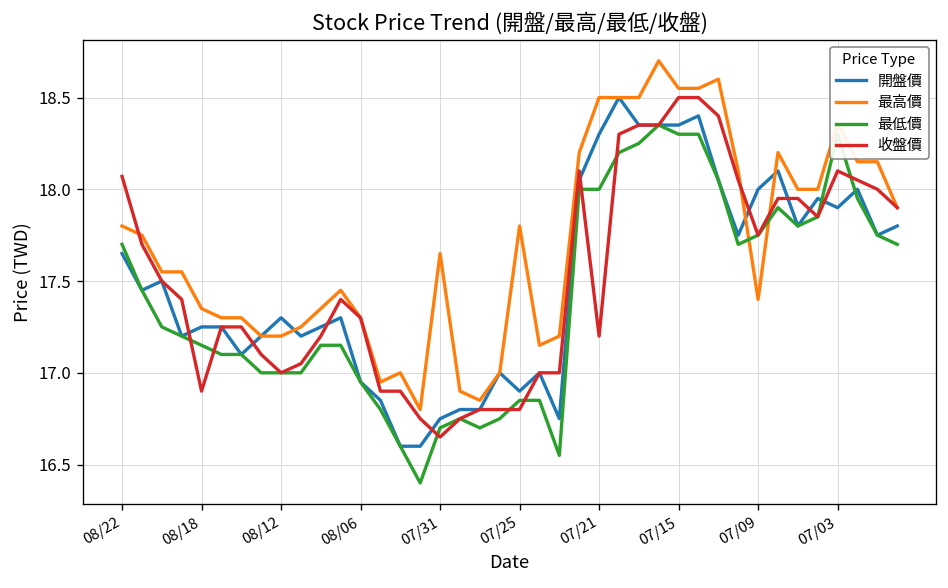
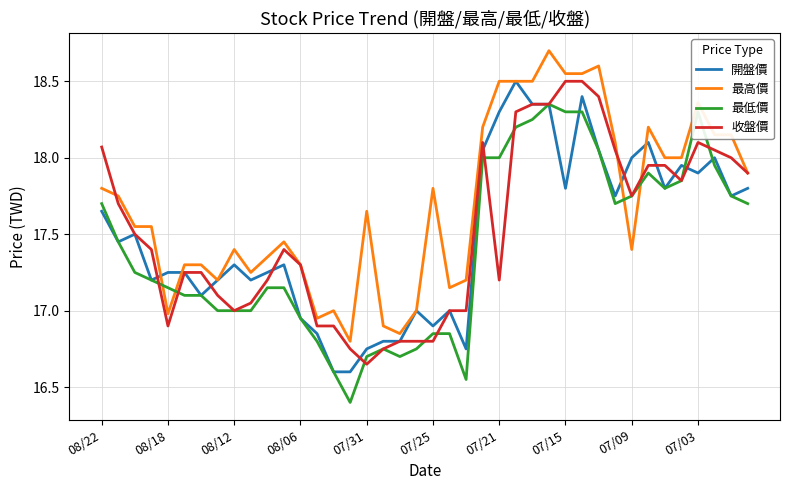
  {
    "開盤價": {
      "08/22": 17.65,
      "08/18": 17.25,
      "08/12": 17.30,
      "07/31": 16.75,
      "07/25": 16.90,
      "07/21": 18.30,
-     "07/15": 18.35,
+     "07/15": 17.80,
      "07/09": 18.00,
      "07/03": 17.90
    },
    "最高價": {
      "08/22": 17.80,
-     "08/18": 17.35,
-     "08/12": 17.2,
+     "08/18": 16.98,
+     "08/12": 17.4,
      "07/31": 17.65,
      "07/25": 17.80,
      "07/21": 18.50,
      "07/15": 18.55,
      "07/09": 17.40
    },
    "最低價": {
      "08/22": 17.70,
      "08/18": 17.15,
      "07/31": 16.70,
      "07/25": 16.85,
      "07/21": 18.00,
      "07/15": 18.30
    },
    "收盤價": {
      "08/22": 18.07,
      "08/18": 16.90,
      "07/31": 16.65,
      "07/25": 16.80,
      "07/21": 17.20,
      "07/15": 18.50,
      "07/03": 18.10
    }
  }
